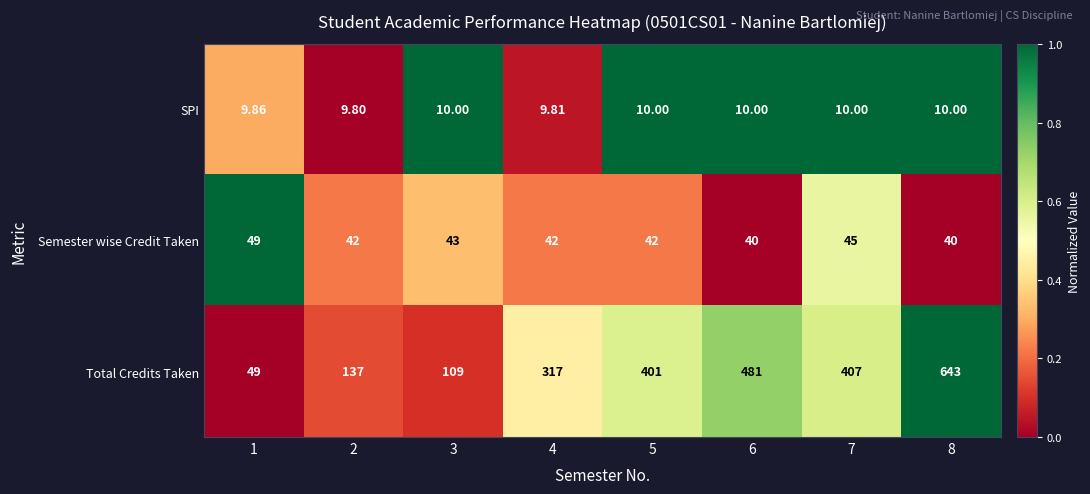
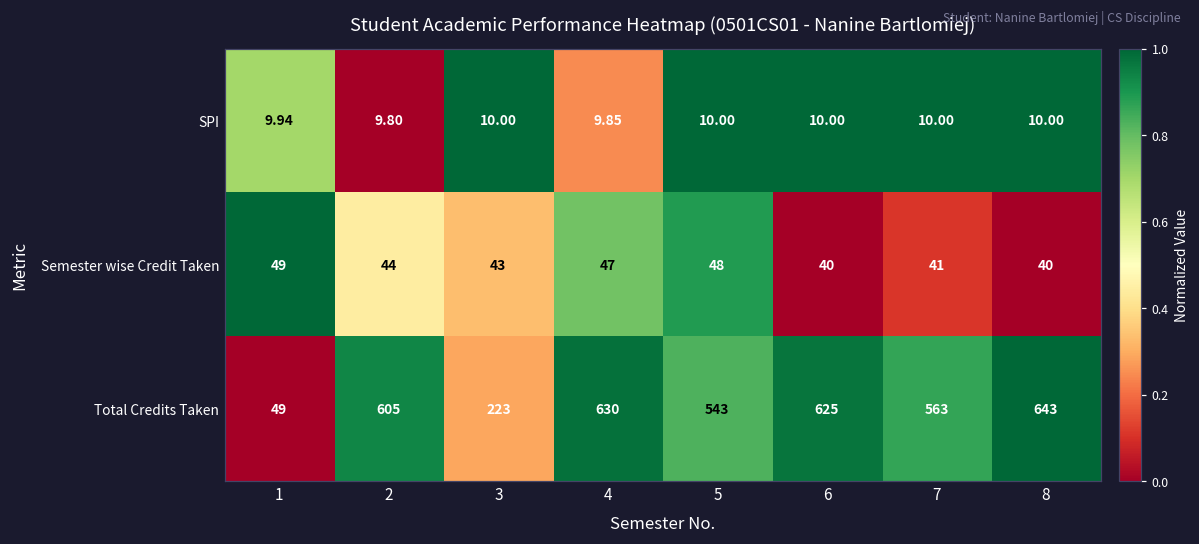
  {
    "SPI": {
-     "1": 9.86,
+     "1": 9.94,
      "2": 9.80,
      "3": 10.00,
-     "4": 9.81,
+     "4": 9.85,
      "5": 10.00,
      "6": 10.00,
      "7": 10.00,
      "8": 10.00
    },
    "Semester wise Credit Taken": {
      "1": 49,
-     "2": 42,
+     "2": 44,
      "3": 43,
-     "4": 42,
-     "5": 42,
+     "4": 47,
+     "5": 48,
      "6": 40,
-     "7": 45,
+     "7": 41,
      "8": 40
    },
    "Total Credits Taken": {
      "1": 49,
-     "2": 137,
-     "3": 109,
-     "4": 317,
-     "5": 401,
-     "6": 481,
-     "7": 407,
+     "2": 605,
+     "3": 223,
+     "4": 630,
+     "5": 543,
+     "6": 625,
+     "7": 563,
      "8": 643
    }
  }
